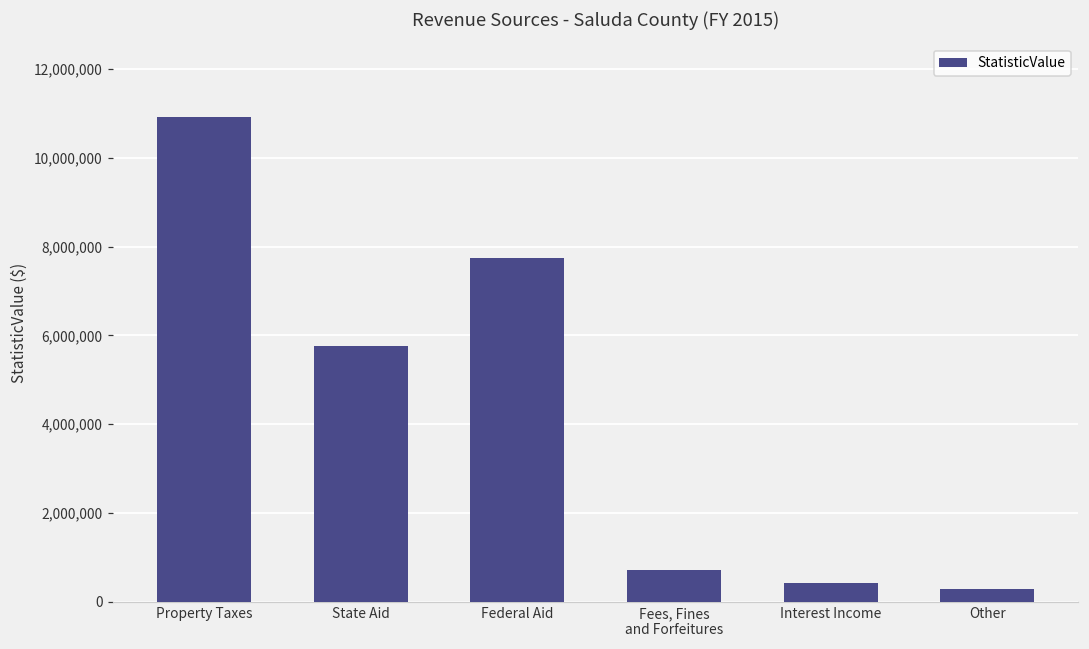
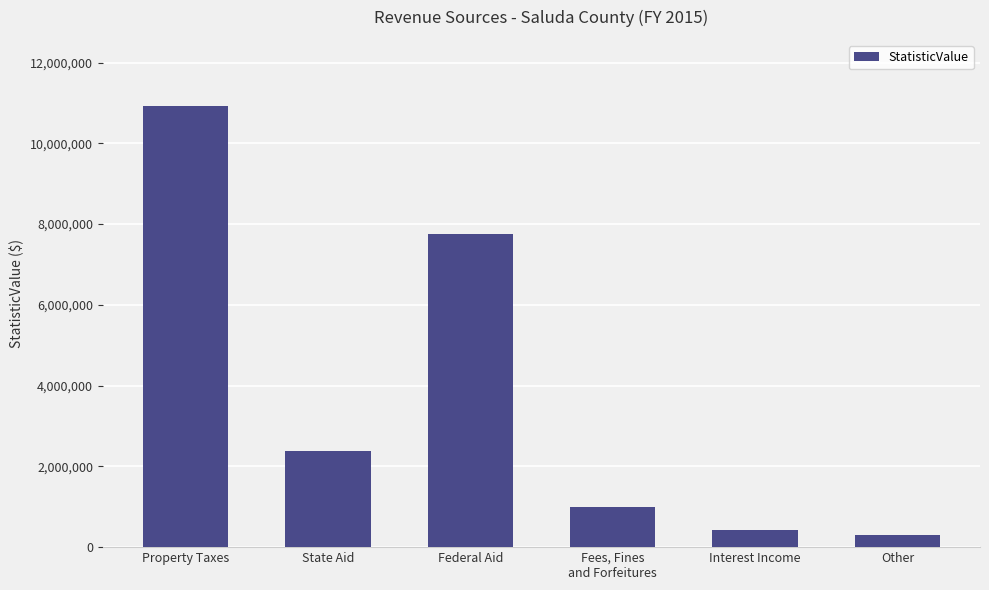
  {
    "Property Taxes": "10,900,000",
-   "State Aid": "5,800,000",
+   "State Aid": "2,400,000",
    "Federal Aid": "7,700,000",
-   "Fees, Fines and Forfeitures": "700,000",
+   "Fees, Fines and Forfeitures": "1,000,000",
    "Interest Income": "400,000",
    "Other": "300,000"
  }
